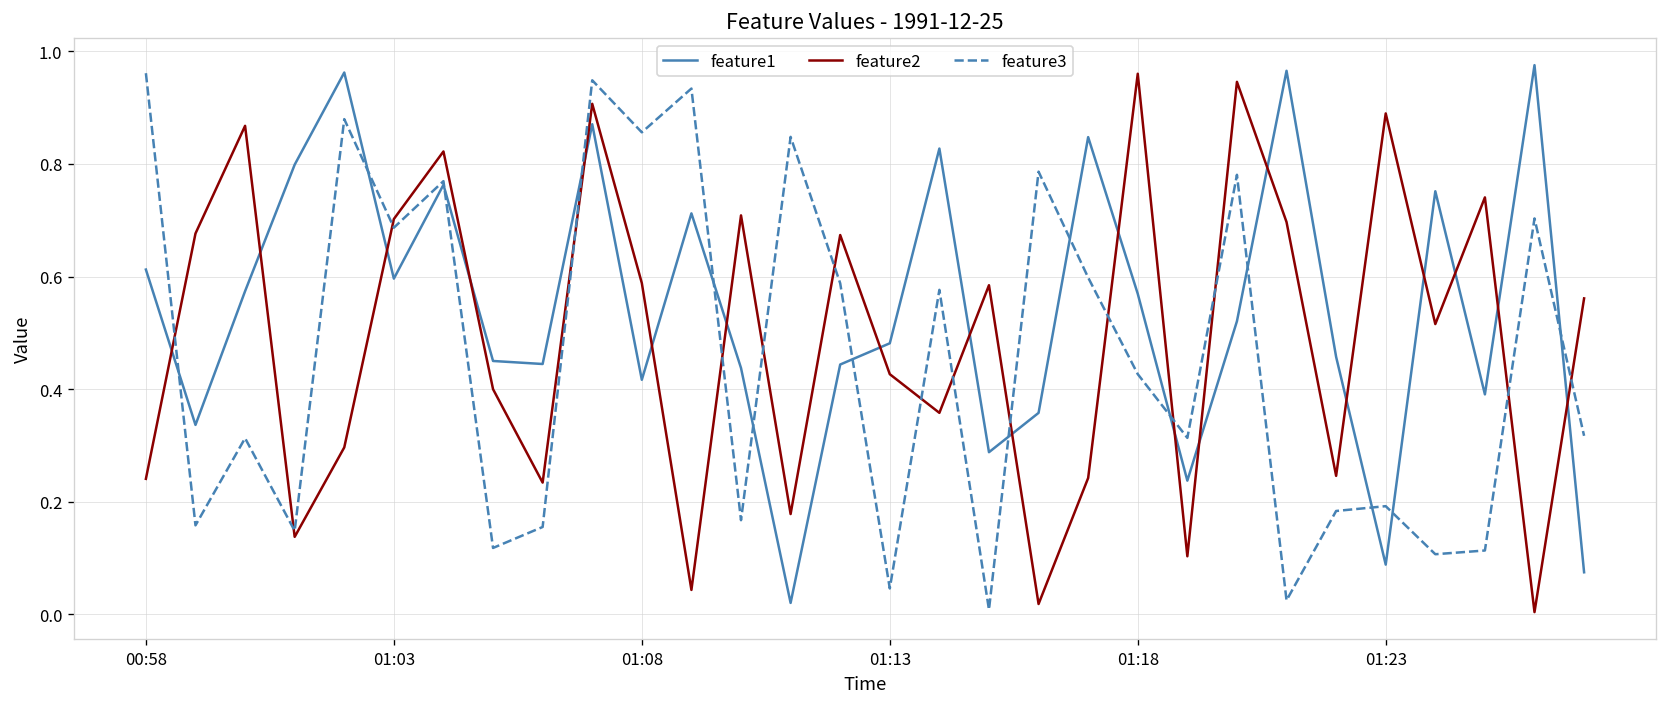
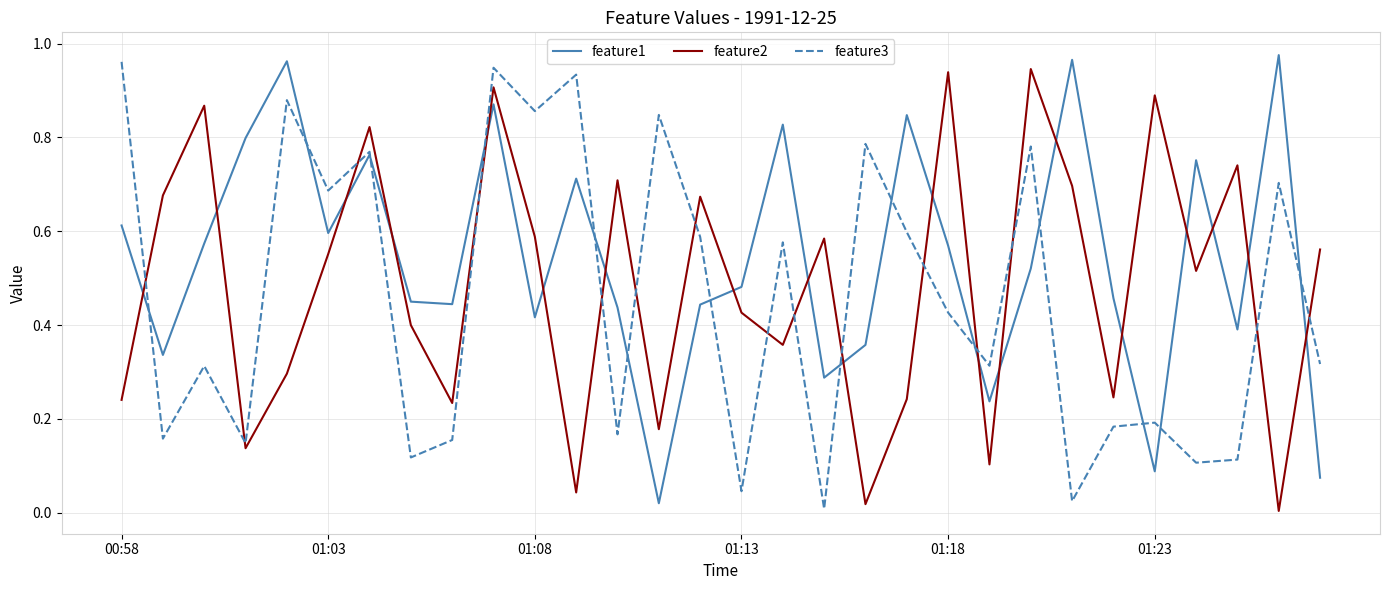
  {
    "feature2": {
      "00:58": 0.24,
-     "01:03": 0.70,
+     "01:03": 0.55,
      "01:08": 0.59,
      "01:13": 0.43,
-     "01:18": 0.96,
+     "01:18": 0.94,
      "01:23": 0.89
    }
  }
